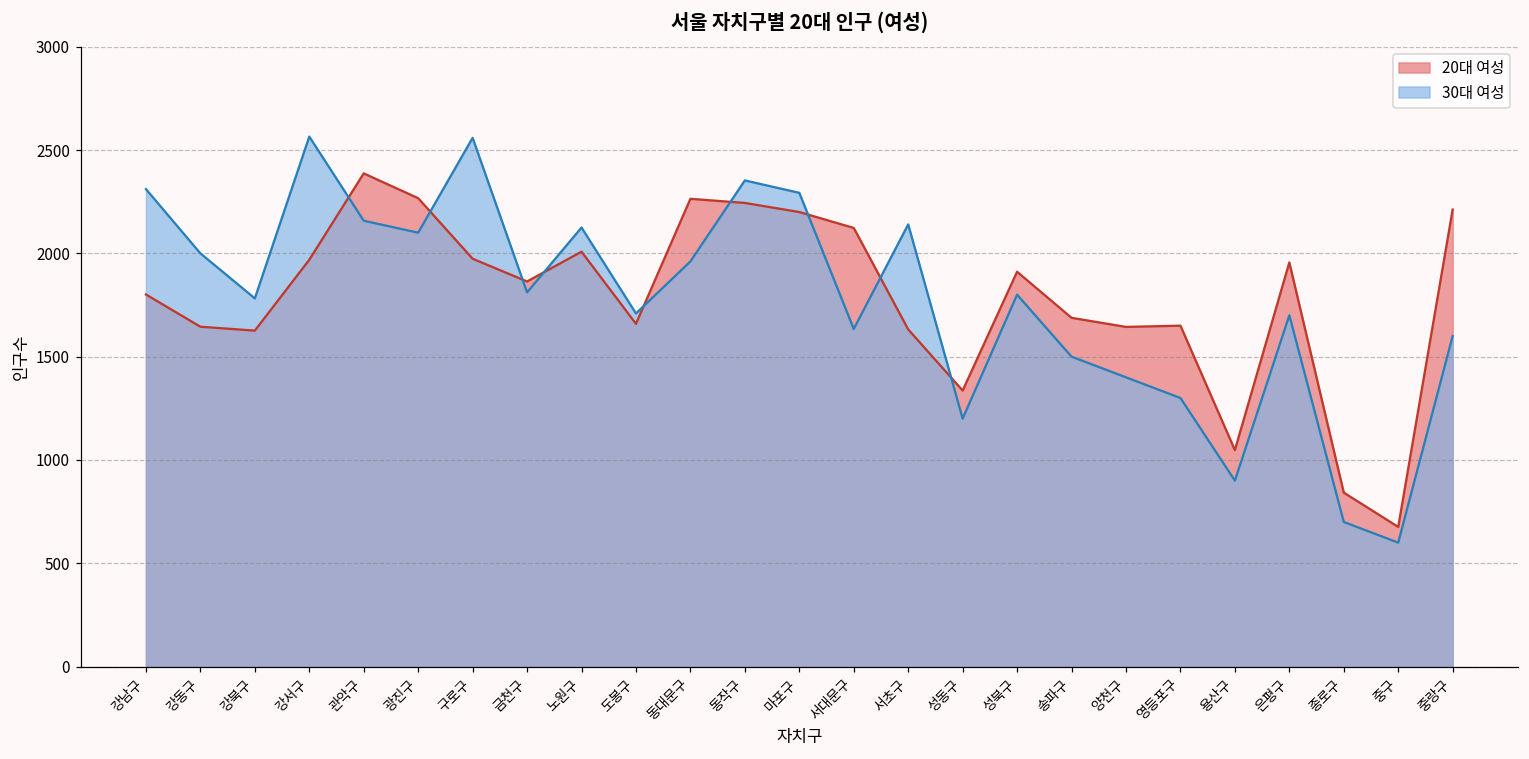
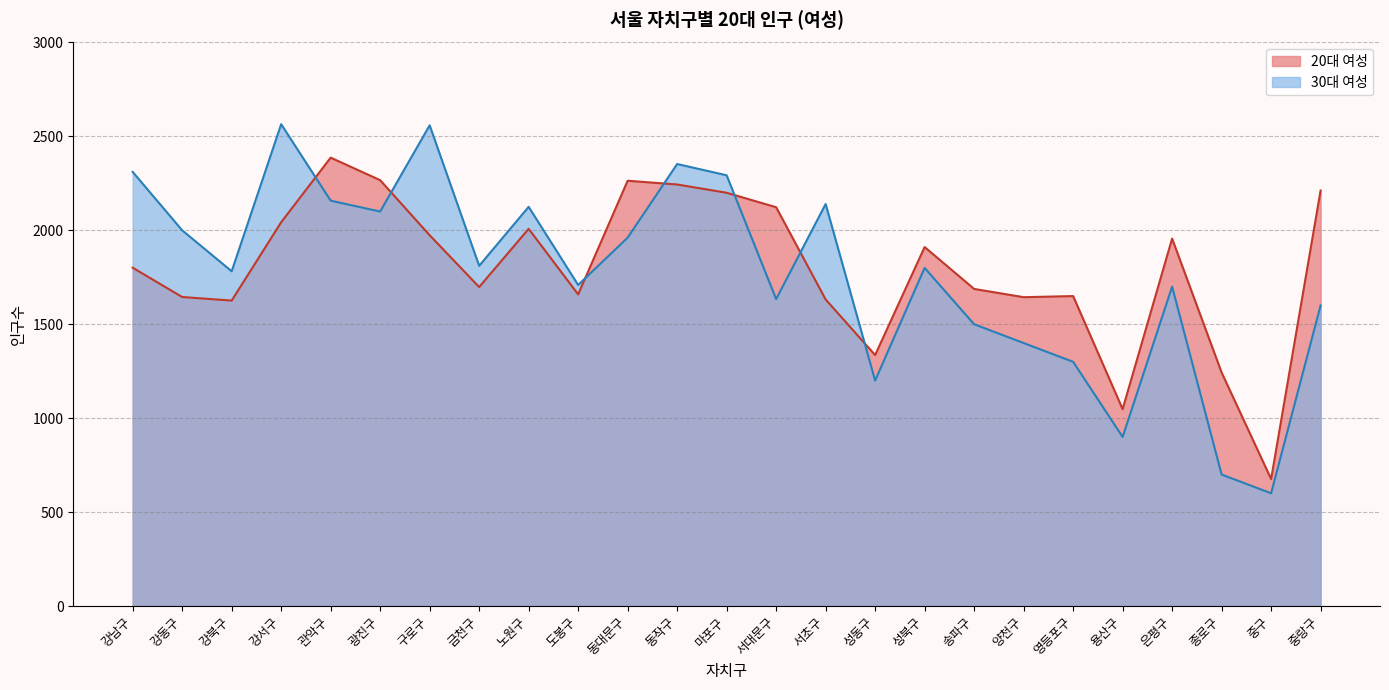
  {
    "20대 여성": {
      "강남구": 1800,
      "강동구": 1650,
      "강북구": 1630,
-     "강서구": 1970,
+     "강서구": 2040,
      "관악구": 2390,
      "광진구": 2270,
      "구로구": 1970,
-     "금천구": 1860,
+     "금천구": 1700,
      "노원구": 2010,
      "도봉구": 1660,
      "동대문구": 2260,
      "동작구": 2240,
      "마포구": 2200,
      "서대문구": 2120,
      "서초구": 1630,
      "성동구": 1340,
      "성북구": 1910,
      "송파구": 1690,
      "양천구": 1640,
      "영등포구": 1650,
      "용산구": 1050,
      "은평구": 1960,
-     "종로구": 840,
+     "종로구": 1240,
      "중구": 680,
      "중랑구": 2210
    },
    "30대 여성": {
      "강남구": 2310,
      "강동구": 2000,
      "강북구": 1780,
      "강서구": 2570,
      "관악구": 2160,
      "광진구": 2100,
      "구로구": 2560,
      "금천구": 1810,
      "노원구": 2130,
      "도봉구": 1710,
      "동대문구": 1960,
      "동작구": 2350,
      "마포구": 2290,
      "서대문구": 1630,
      "서초구": 2140,
      "성동구": 1200,
      "성북구": 1800,
      "송파구": 1500,
      "양천구": 1400,
      "영등포구": 1300,
      "용산구": 900,
      "은평구": 1700,
      "종로구": 700,
      "중구": 600,
      "중랑구": 1600
    }
  }
